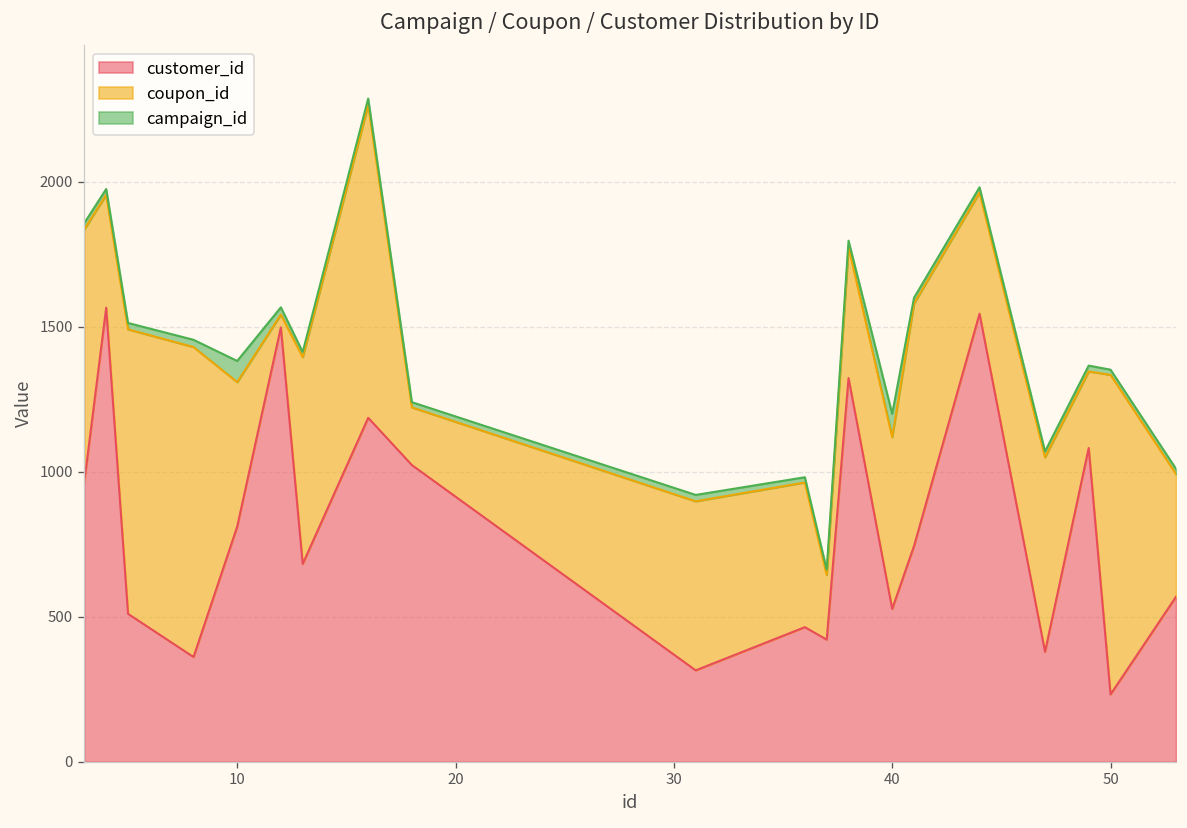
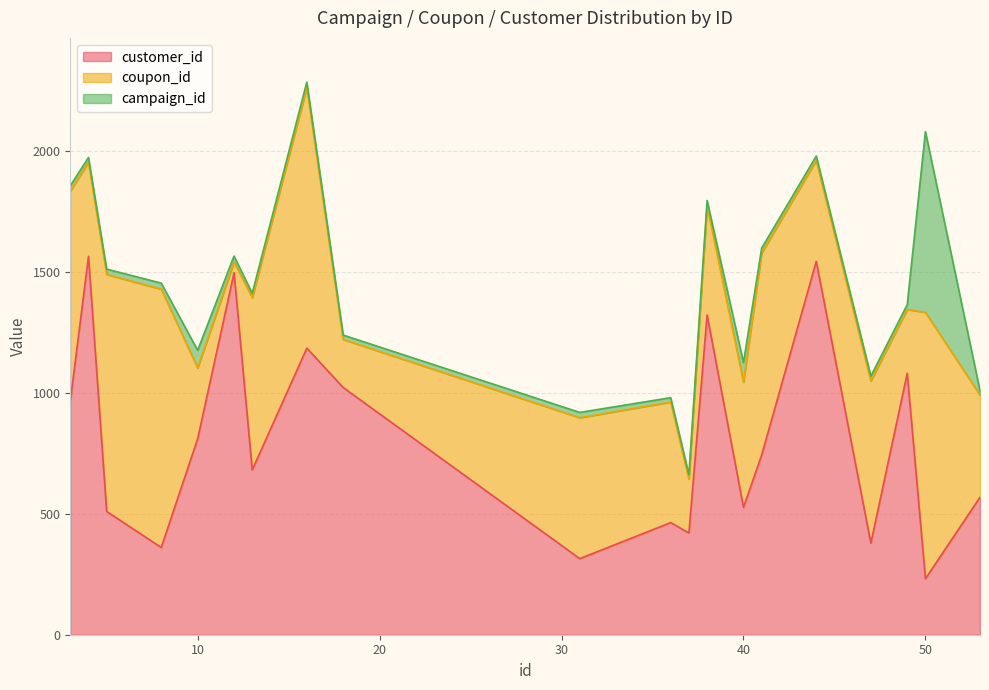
  {
    "customer_id": {
      "10": 810,
      "40": 530,
      "50": 230
    },
    "coupon_id": {
-     "10": 500,
-     "40": 590,
+     "10": 290,
+     "40": 520,
      "50": 1100
    },
    "campaign_id": {
      "10": 70,
      "40": 80,
-     "50": 20
+     "50": 750
    }
  }
